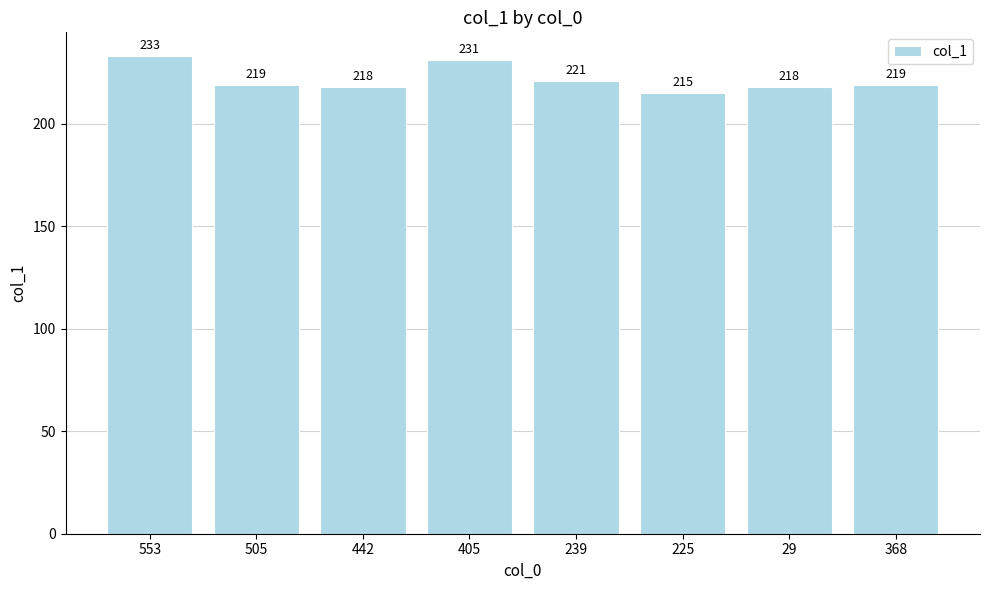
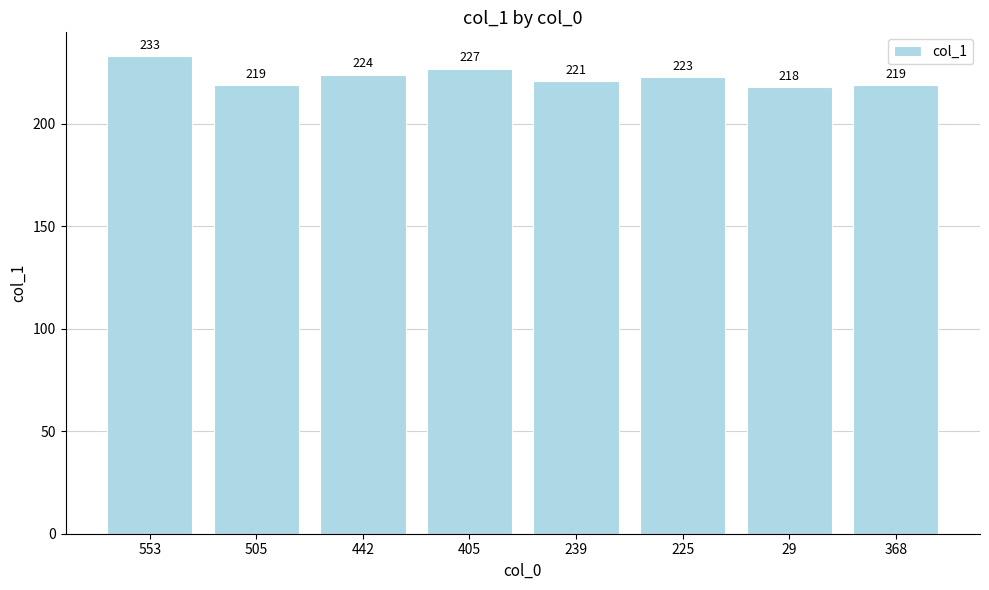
  {
    "553": 233,
    "505": 219,
-   "442": 218,
-   "405": 231,
+   "442": 224,
+   "405": 227,
    "239": 221,
-   "225": 215,
+   "225": 223,
    "29": 218,
    "368": 219
  }
